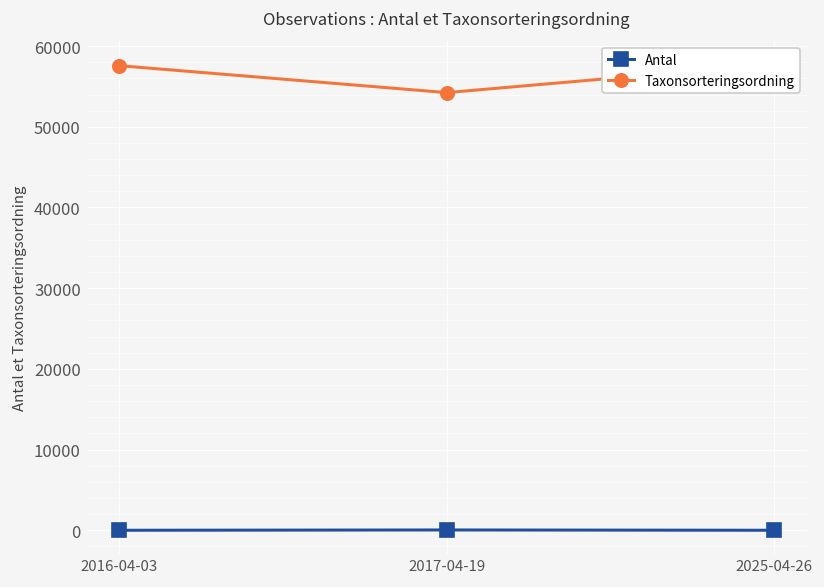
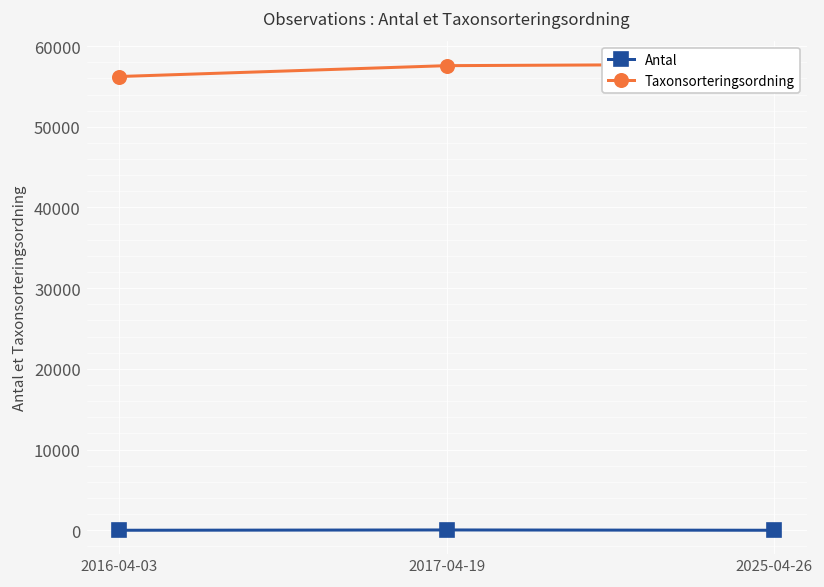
  {
    "Antal": {
      "2016-04-03": 0,
      "2017-04-19": 0,
      "2025-04-26": 0
    },
    "Taxonsorteringsordning": {
-     "2016-04-03": 58000,
-     "2017-04-19": 54000
+     "2016-04-03": 56000,
+     "2017-04-19": 58000
    }
  }
